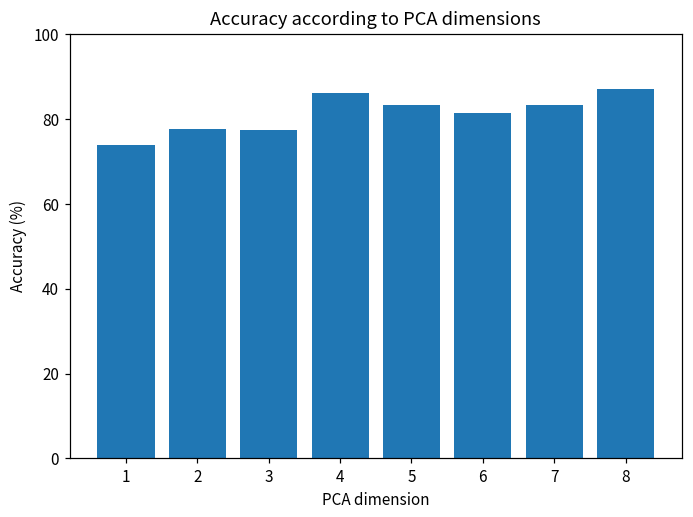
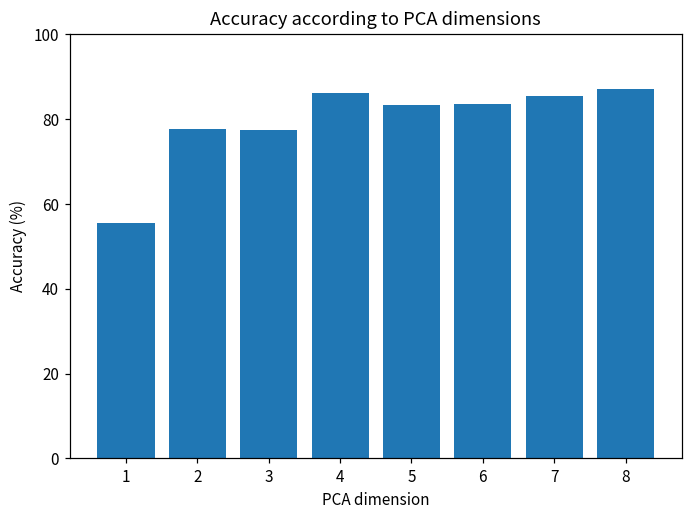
  {
-   "1": 74,
+   "1": 56,
    "2": 78,
    "3": 77,
    "4": 86,
    "5": 83,
-   "6": 81,
-   "7": 83,
+   "6": 84,
+   "7": 85,
    "8": 87
  }
